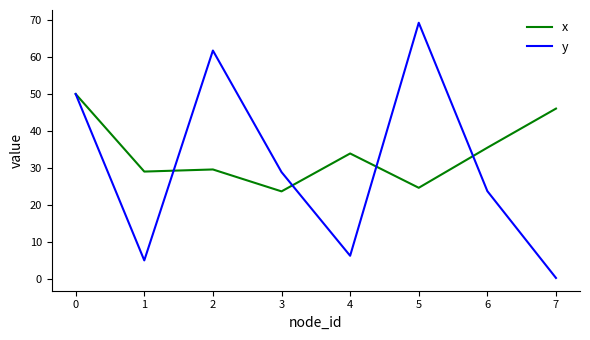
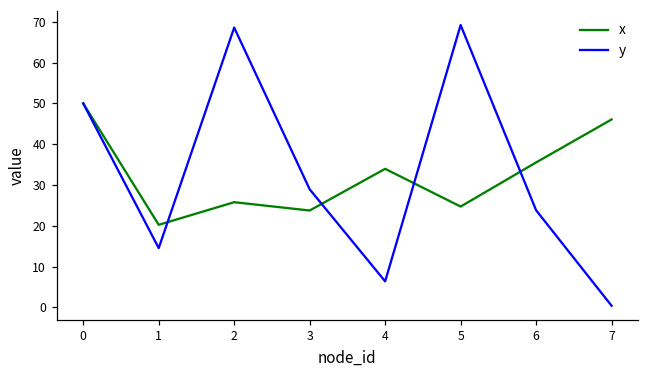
  {
    "x": {
-     "1": 29,
-     "2": 30,
+     "1": 20,
+     "2": 26,
      "3": 24,
      "4": 34,
      "5": 25,
      "6": 36,
      "7": 46
    },
    "y": {
-     "1": 5,
-     "2": 62,
+     "1": 15,
+     "2": 69,
      "3": 29,
      "4": 6,
      "5": 69,
      "6": 24,
      "7": 0
    }
  }
